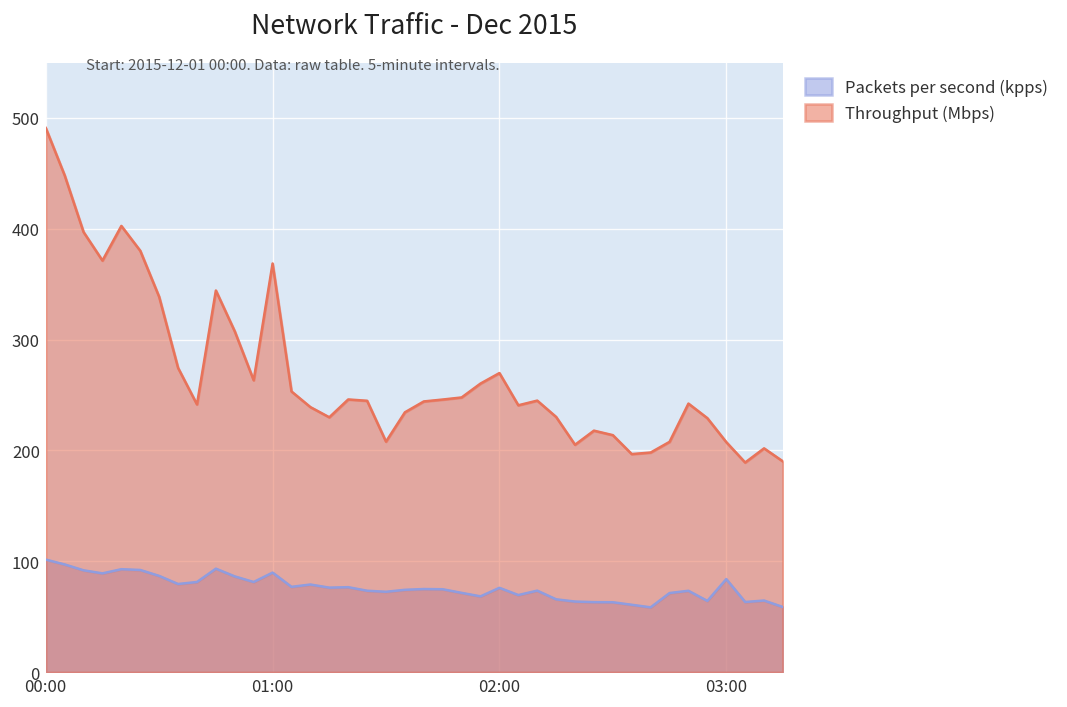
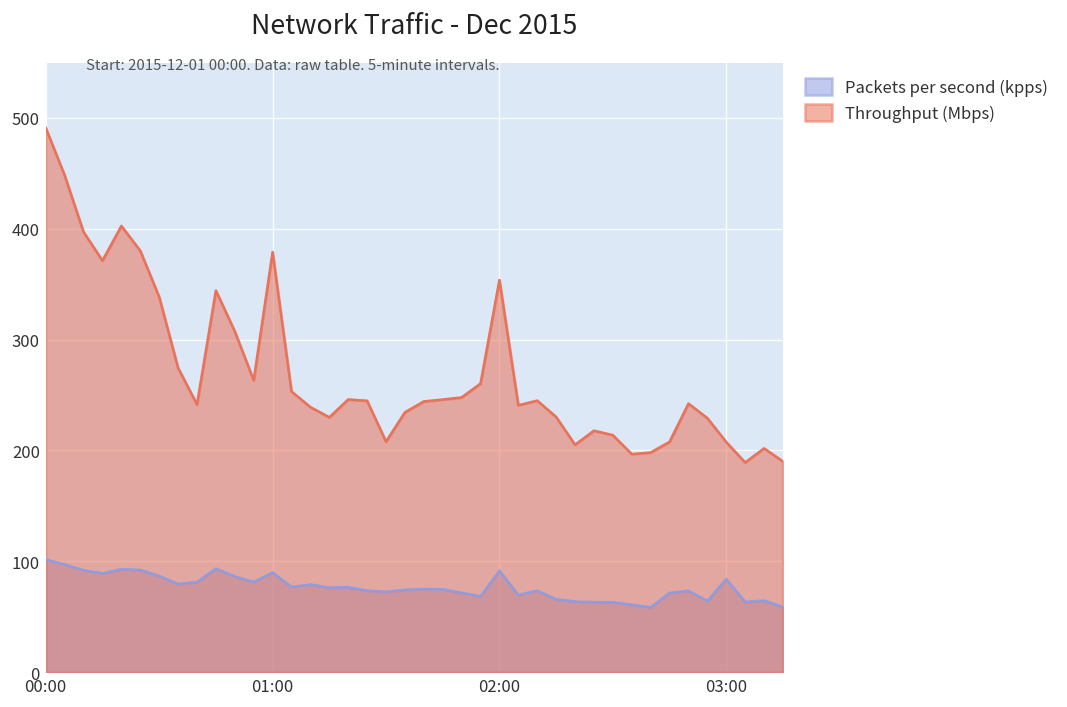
  {
    "Packets per second (kpps)": {
      "00:00": 100,
      "01:00": 90,
-     "02:00": 80,
+     "02:00": 90,
      "03:00": 80
    },
    "Throughput (Mbps)": {
      "00:00": 490,
-     "01:00": 370,
-     "02:00": 270,
+     "01:00": 380,
+     "02:00": 350,
      "03:00": 210
    }
  }
